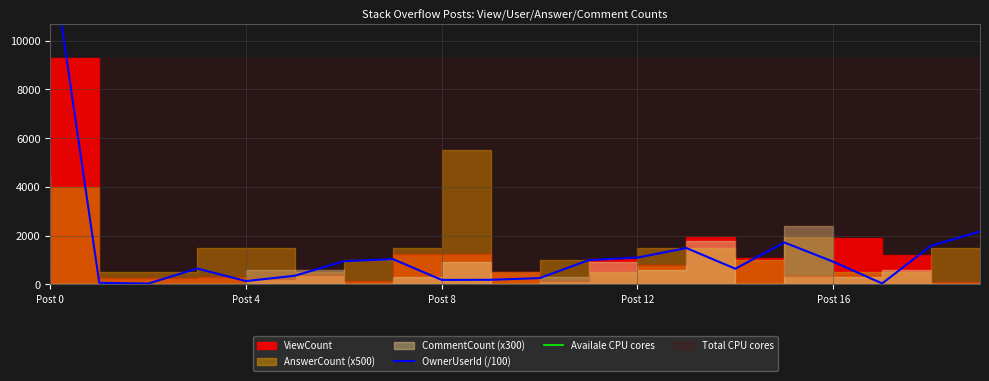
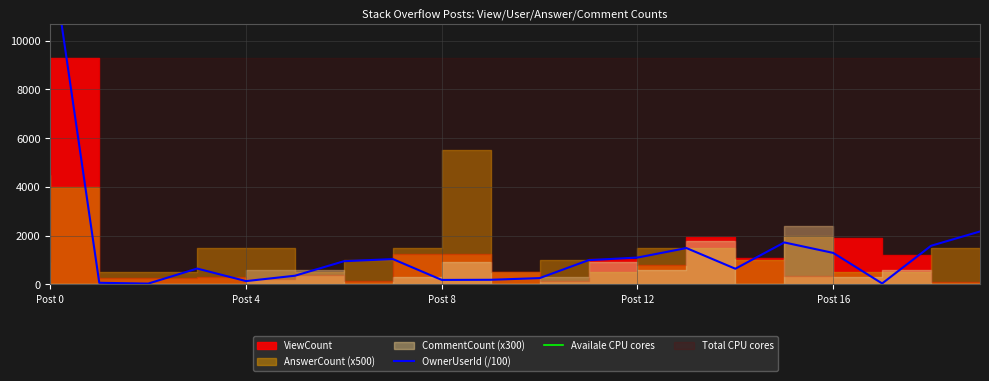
  {
    "OwnerUserId (/100)": {
      "Post 8": 200,
-     "Post 16": 900
+     "Post 16": 1300
    }
  }
